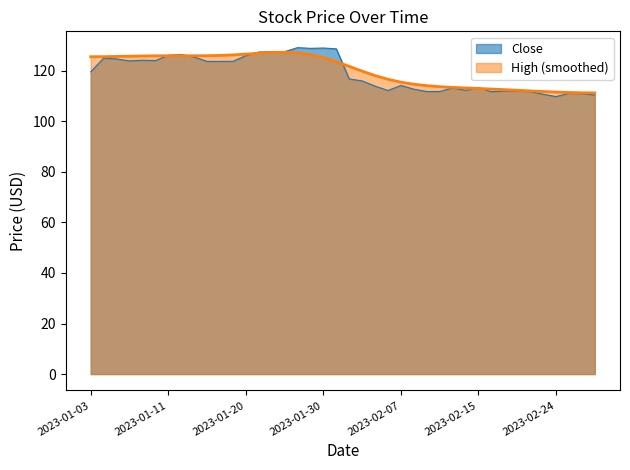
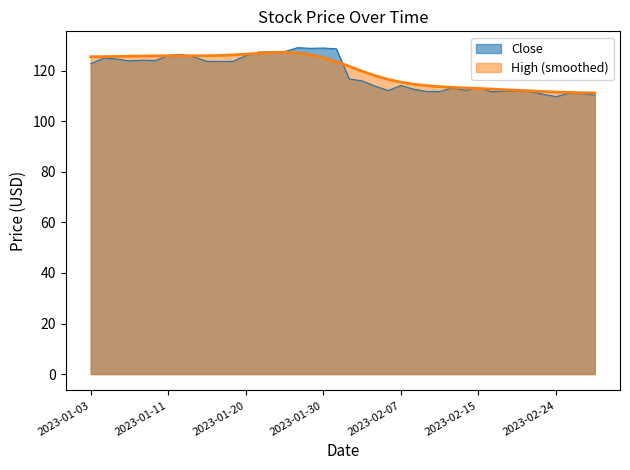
  {
    "Close": {
-     "2023-01-03": 120,
+     "2023-01-03": 123,
      "2023-01-30": 129,
      "2023-02-07": 114,
      "2023-02-24": 110
    },
    "High (smoothed)": {
      "2023-01-03": 126,
      "2023-01-30": 125,
      "2023-02-07": 115,
      "2023-02-24": 112
    }
  }
